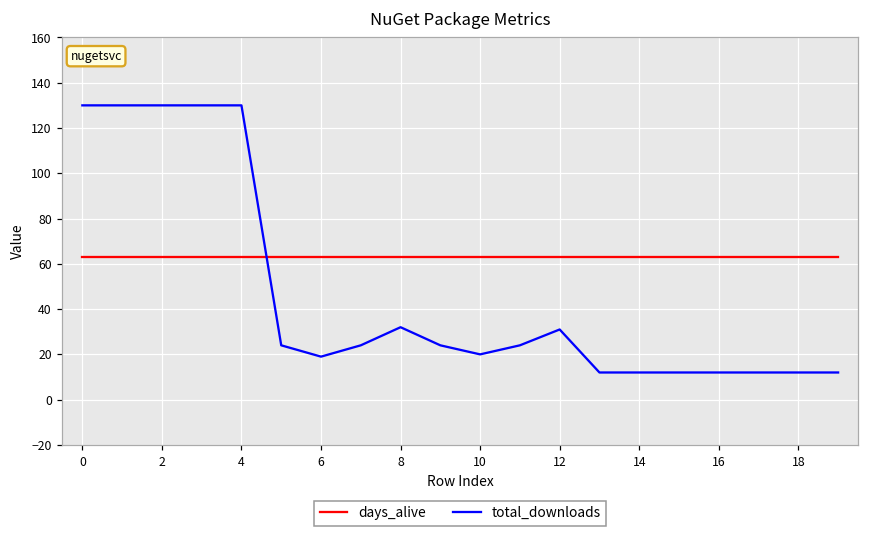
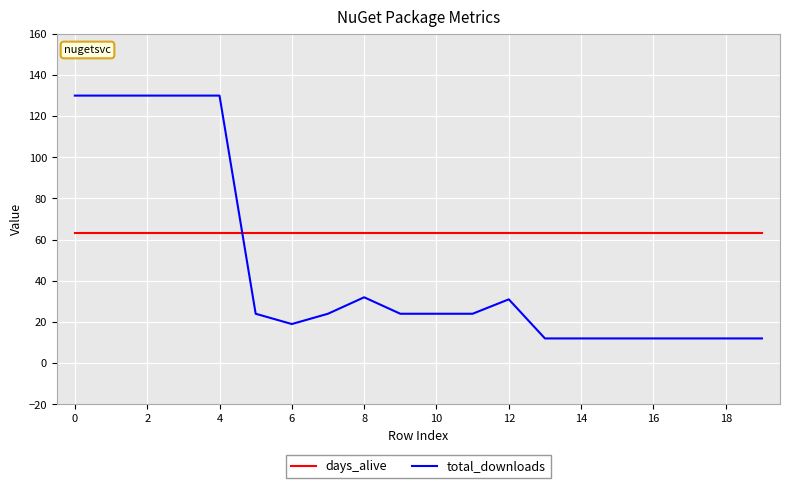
  {
    "days_alive": {
      "0": 63,
      "2": 63,
      "4": 63,
      "6": 63,
      "8": 63,
      "10": 63,
      "12": 63,
      "14": 63,
      "16": 63,
      "18": 63
    },
    "total_downloads": {
      "0": 130,
      "2": 130,
      "4": 130,
      "6": 19,
      "8": 32,
-     "10": 20,
+     "10": 24,
      "12": 31,
      "14": 12,
      "16": 12,
      "18": 12
    }
  }
